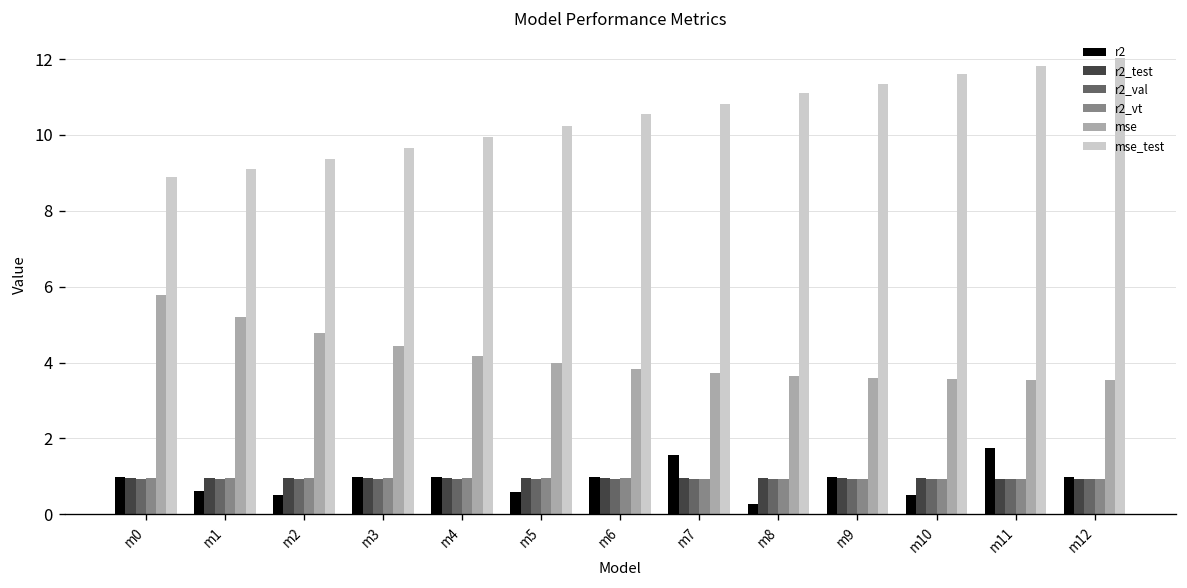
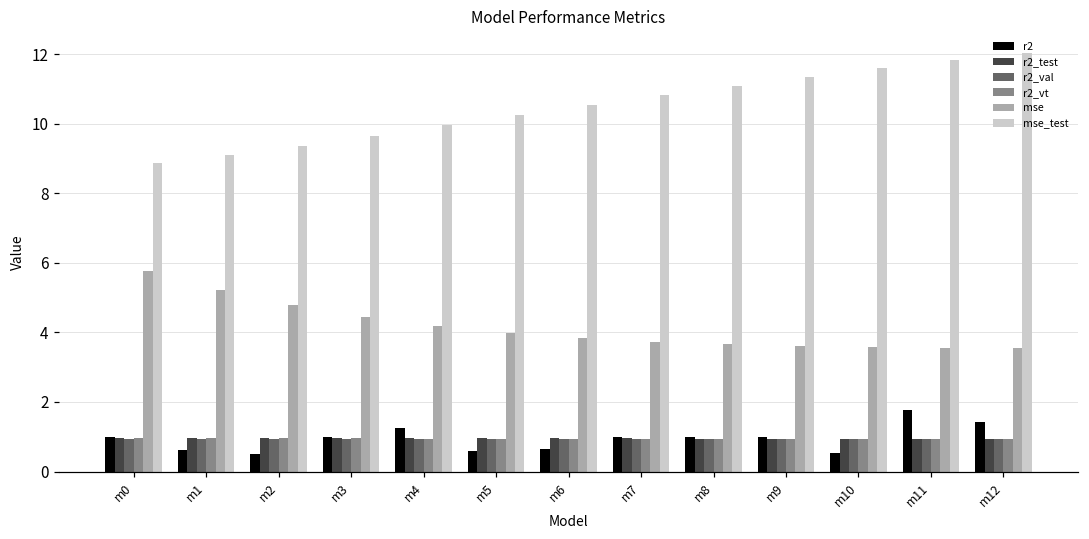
  {
    "r2": {
      "m0": 1.0,
      "m1": 0.6,
      "m2": 0.5,
      "m3": 1.0,
-     "m4": 1.0,
+     "m4": 1.2,
      "m5": 0.6,
-     "m6": 1.0,
-     "m7": 1.6,
-     "m8": 0.3,
+     "m6": 0.7,
+     "m7": 1.0,
+     "m8": 1.0,
      "m9": 1.0,
      "m10": 0.5,
      "m11": 1.8,
-     "m12": 1.0
+     "m12": 1.4
    }
  }
